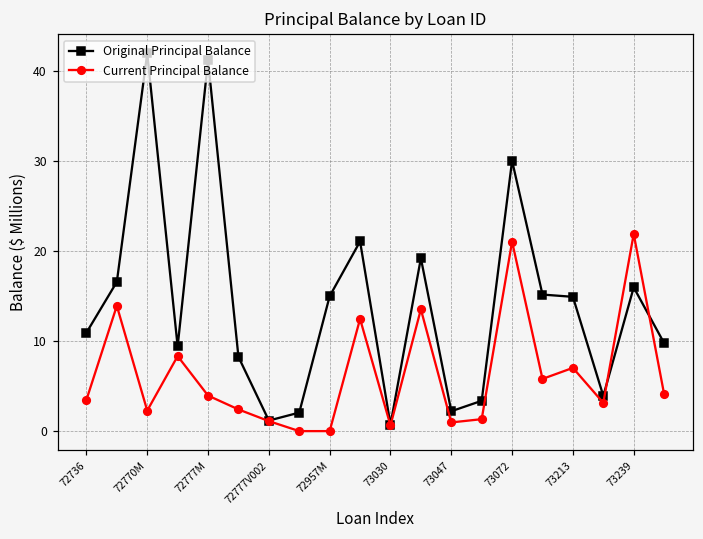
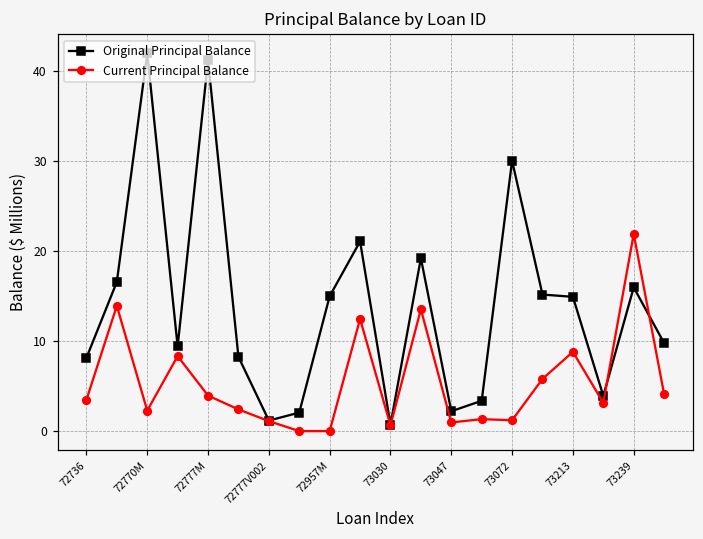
  {
    "Original Principal Balance": {
-     "72736": 11,
+     "72736": 8,
      "72957M": 15,
      "73047": 2,
      "73072": 30,
      "73213": 15,
      "73239": 16
    },
    "Current Principal Balance": {
      "72736": 3,
      "72770M": 2,
      "72777M": 4,
      "72957M": 0,
      "73047": 1,
-     "73072": 21,
-     "73213": 7,
+     "73072": 1,
+     "73213": 9,
      "73239": 22
    }
  }
